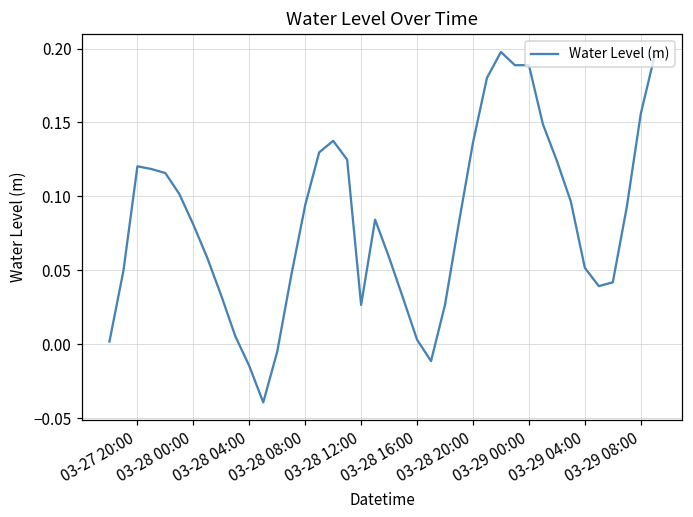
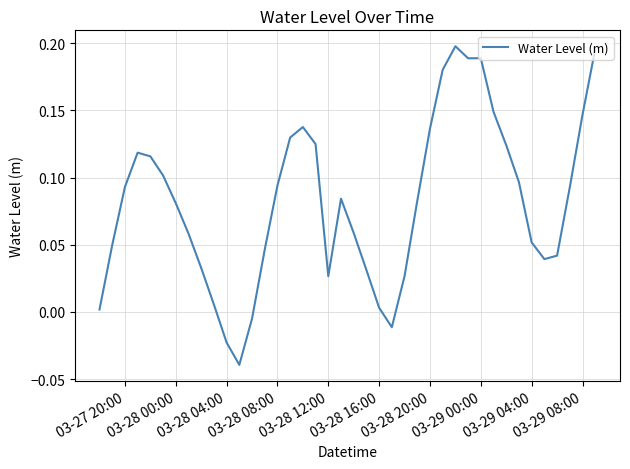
  {
-   "03-27 20:00": 0.120,
+   "03-27 20:00": 0.093,
    "03-28 00:00": 0.081,
-   "03-28 04:00": -0.015,
+   "03-28 04:00": -0.023,
    "03-28 08:00": 0.094,
    "03-28 12:00": 0.027,
    "03-28 16:00": 0.003,
    "03-28 20:00": 0.136,
    "03-29 04:00": 0.052,
-   "03-29 08:00": 0.156
+   "03-29 08:00": 0.147
  }
